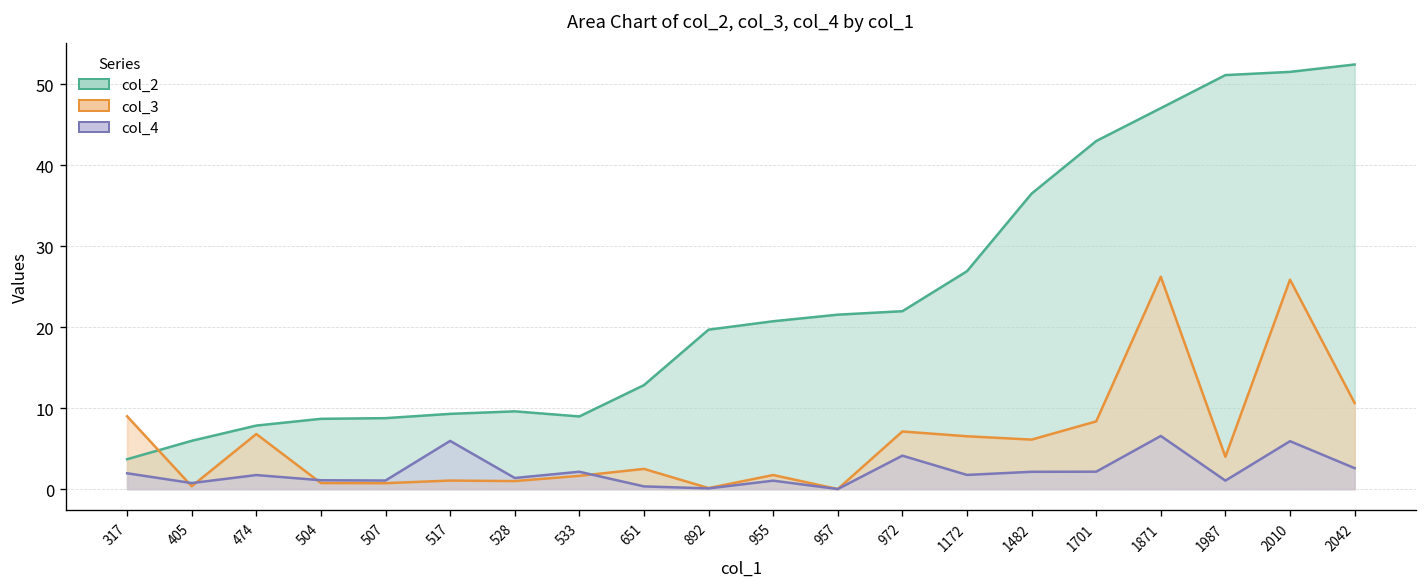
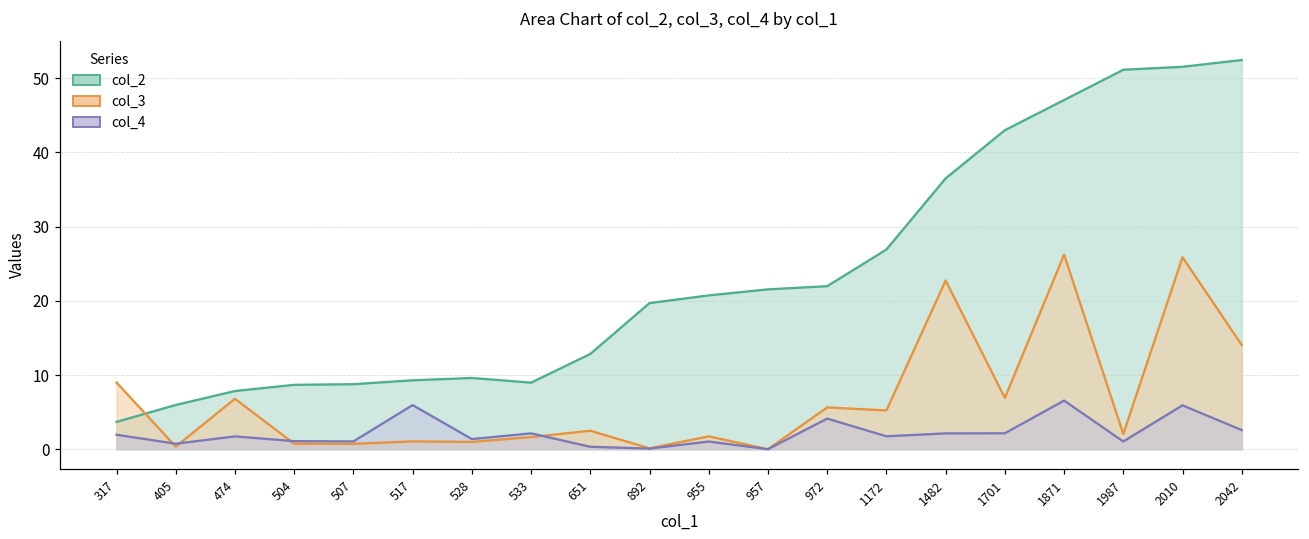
  {
    "col_3": {
      "317": 9,
      "405": 0,
      "474": 7,
      "517": 1,
      "533": 2,
      "651": 2,
      "955": 2,
-     "972": 7,
-     "1172": 7,
-     "1482": 6,
-     "1701": 8,
+     "972": 6,
+     "1172": 5,
+     "1482": 23,
+     "1701": 7,
      "1871": 26,
-     "1987": 4,
+     "1987": 2,
      "2010": 26,
-     "2042": 11
+     "2042": 14
    }
  }
